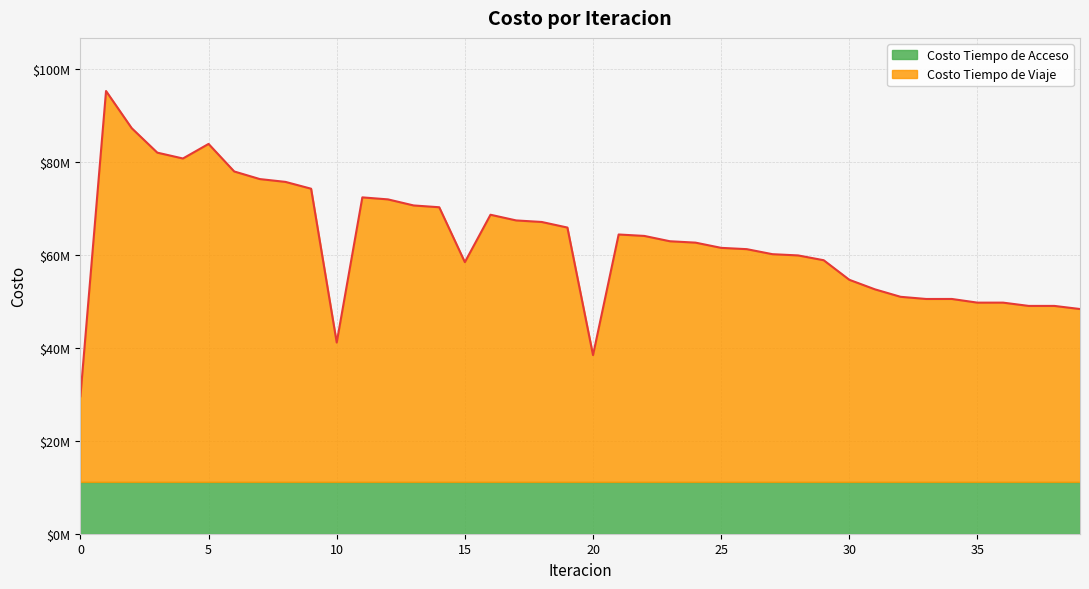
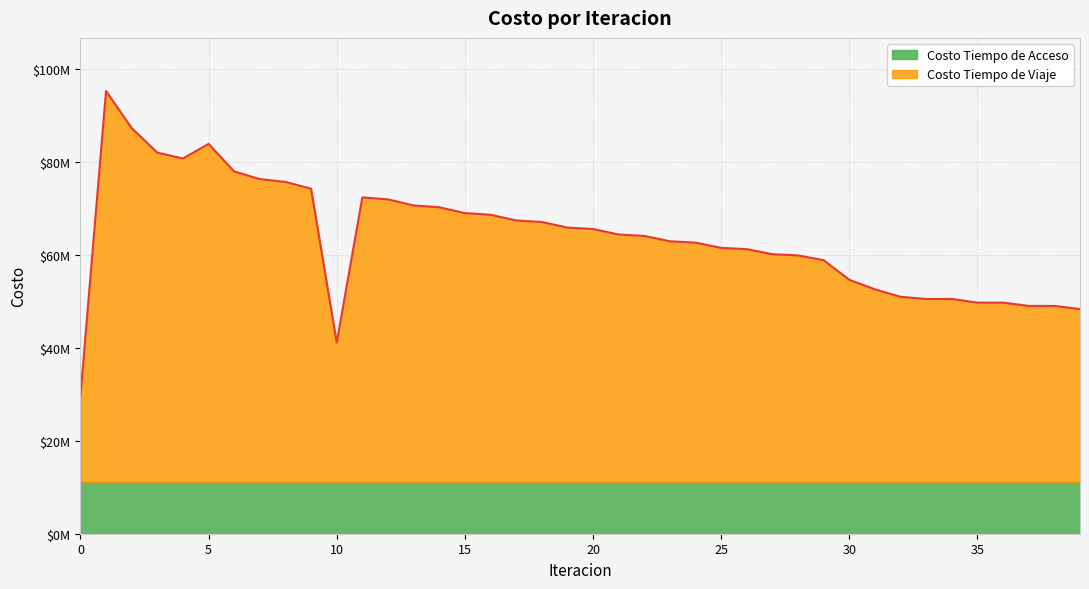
  {
    "Costo Tiempo de Viaje": {
      "0": "$30000000",
      "5": "$84000000",
      "10": "$41000000",
-     "15": "$58000000",
-     "20": "$38000000",
+     "15": "$69000000",
+     "20": "$66000000",
      "25": "$61000000",
      "30": "$55000000",
      "35": "$50000000"
    },
    "Costo Tiempo de Acceso": {
      "0": "$11000000",
      "5": "$11000000",
      "10": "$11000000",
      "15": "$11000000",
      "20": "$11000000",
      "25": "$11000000",
      "30": "$11000000",
      "35": "$11000000"
    }
  }
